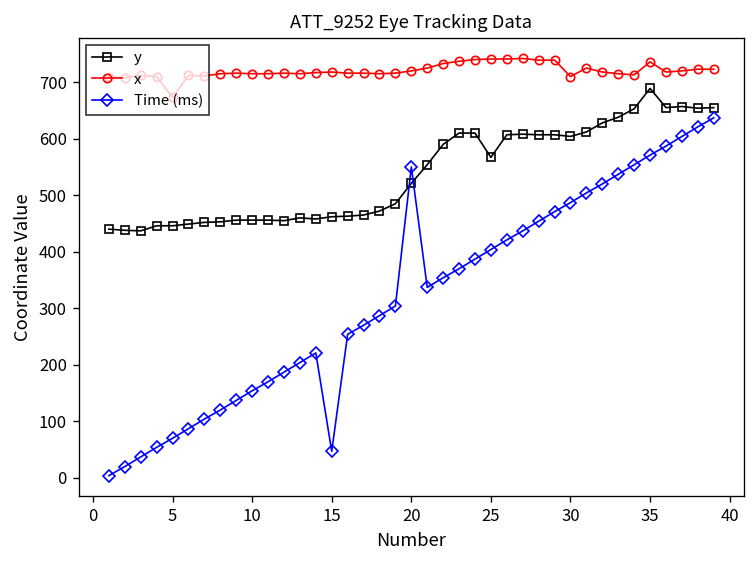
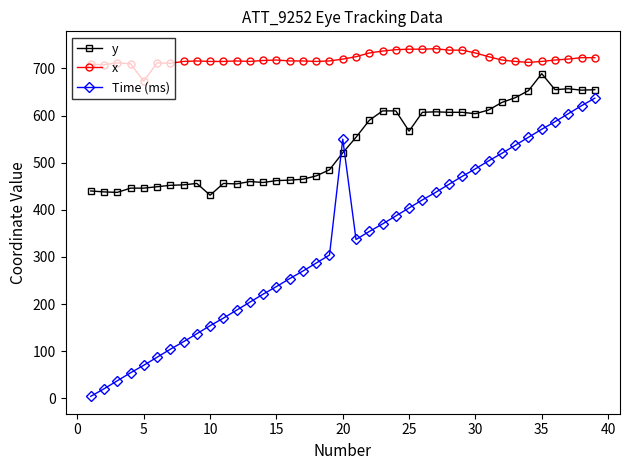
  {
    "y": {
      "5": 450,
-     "10": 460,
+     "10": 430,
      "15": 460,
      "20": 520,
      "25": 570,
      "30": 600,
      "35": 690
    },
    "x": {
      "10": 720,
      "15": 720,
      "20": 720,
      "25": 740,
-     "30": 710,
-     "35": 740
+     "30": 730,
+     "35": 720
    },
    "Time (ms)": {
      "5": 70,
      "10": 150,
-     "15": 50,
+     "15": 240,
      "20": 550,
      "25": 400,
      "30": 490,
      "35": 570
    }
  }
